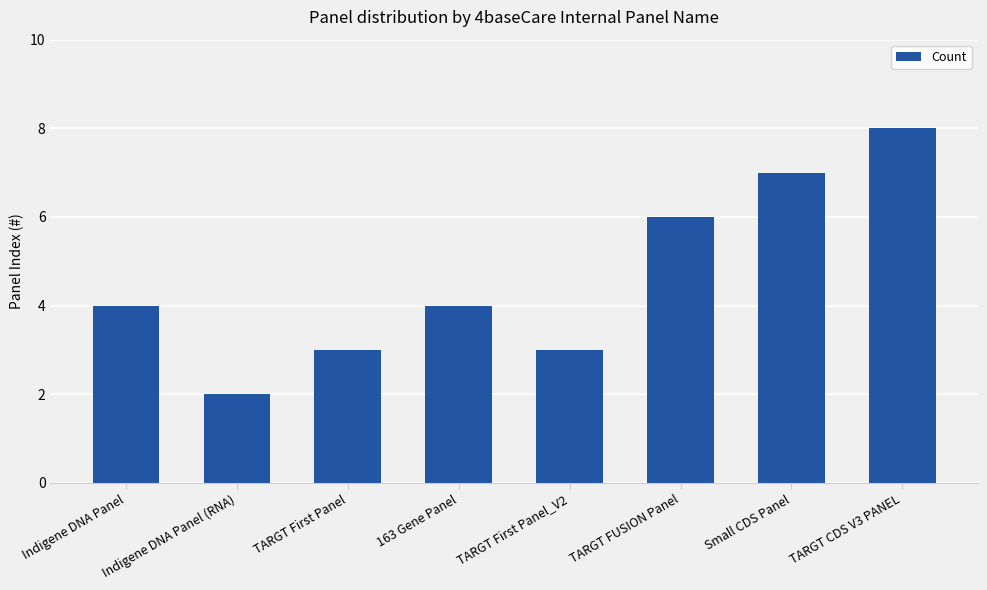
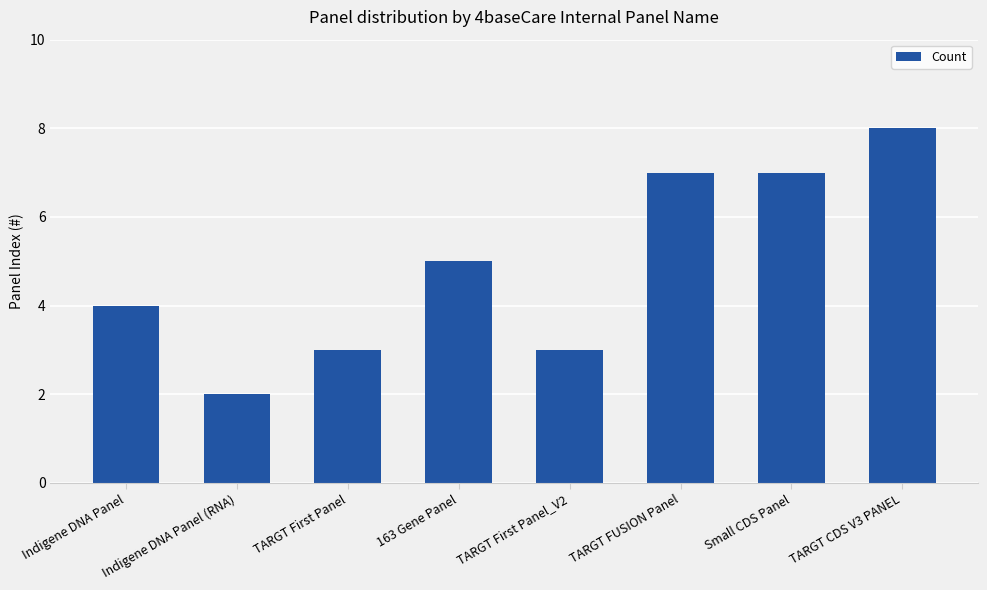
  {
    "Indigene DNA Panel": 4,
    "Indigene DNA Panel (RNA)": 2,
    "TARGT First Panel": 3,
-   "163 Gene Panel": 4,
+   "163 Gene Panel": 5,
    "TARGT First Panel_V2": 3,
-   "TARGT FUSION Panel": 6,
+   "TARGT FUSION Panel": 7,
    "Small CDS Panel": 7,
    "TARGT CDS V3 PANEL": 8
  }
